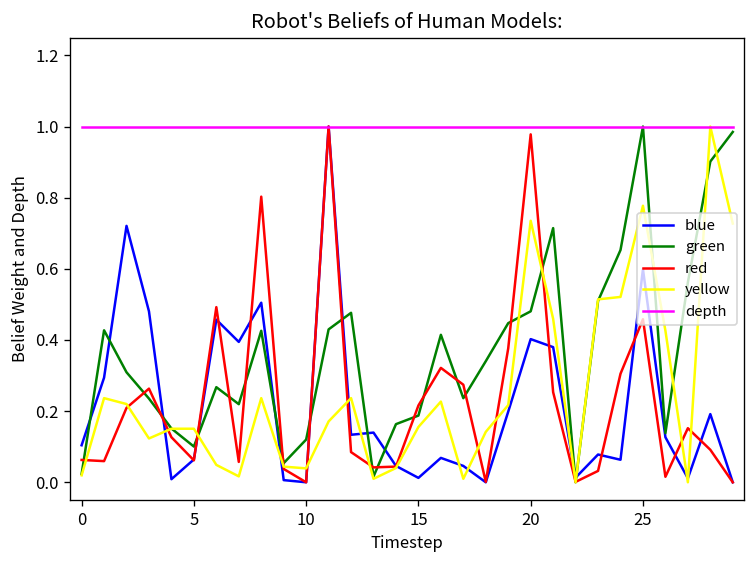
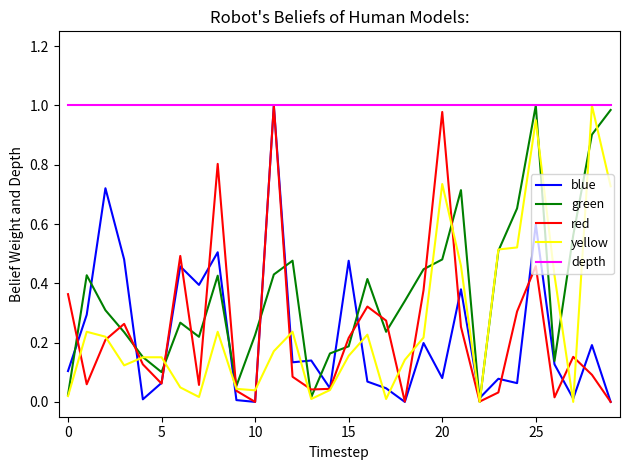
  {
    "blue": {
      "0": 0.10,
-     "15": 0.01,
-     "20": 0.40
+     "15": 0.48,
+     "20": 0.08
    },
    "green": {
      "5": 0.10,
-     "10": 0.12,
+     "10": 0.23,
      "15": 0.19,
      "20": 0.48
    },
    "red": {
-     "0": 0.06,
+     "0": 0.36,
      "15": 0.22,
      "20": 0.98
    },
    "yellow": {
      "5": 0.15,
      "10": 0.04,
      "15": 0.16,
      "20": 0.74,
-     "25": 0.78
+     "25": 0.95
    },
    "depth": {
      "0": 1.00,
      "5": 1.00,
      "10": 1.00,
      "15": 1.00,
      "20": 1.00
    }
  }
